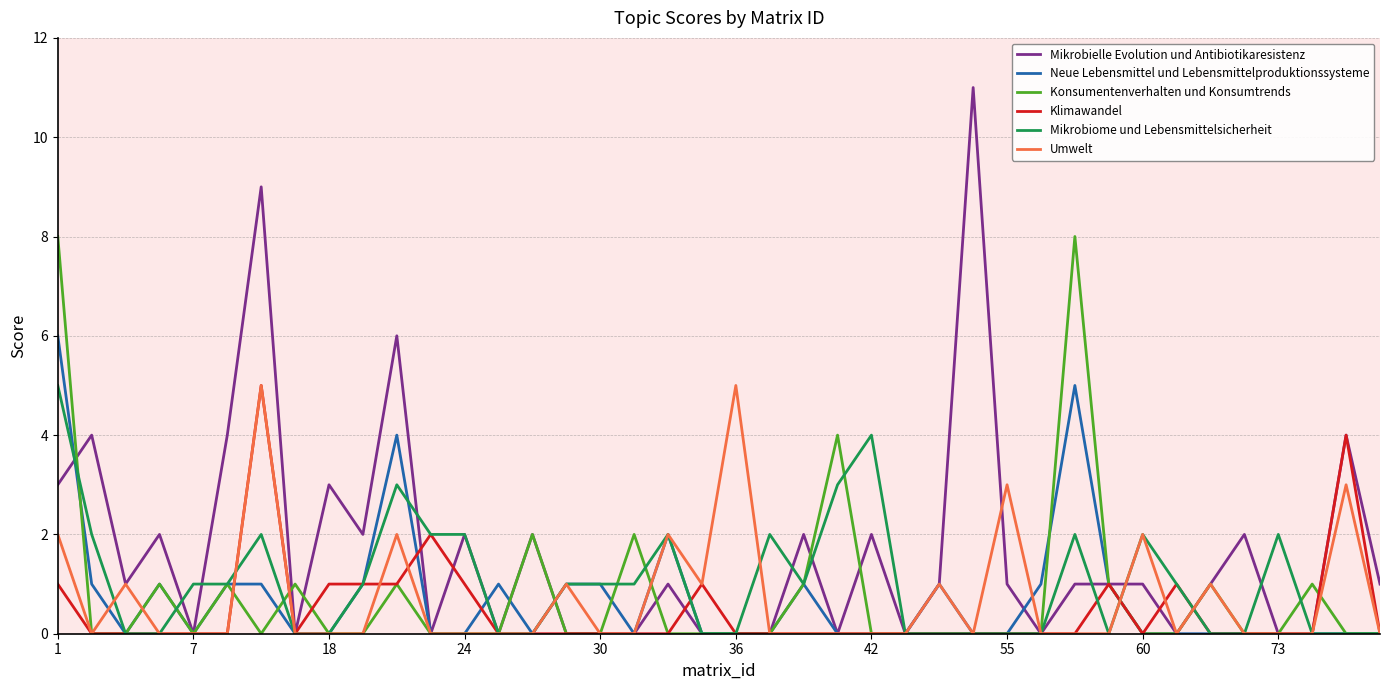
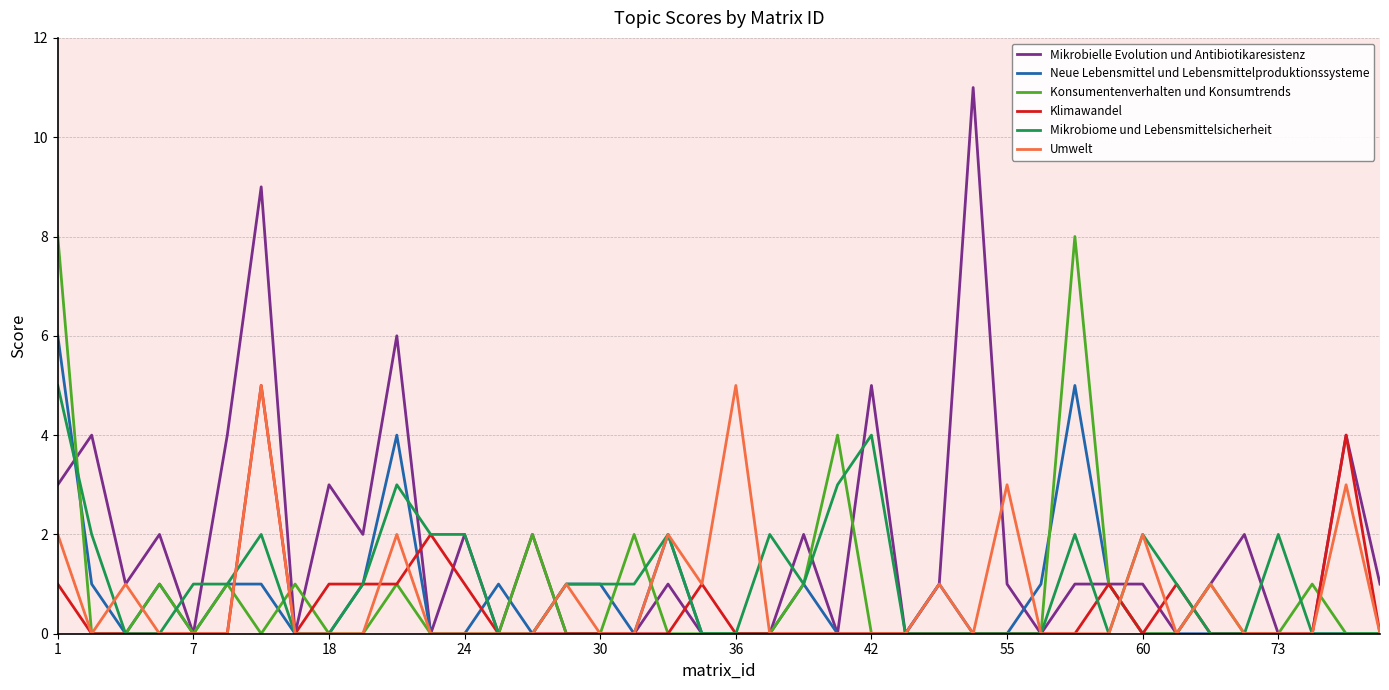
  {
    "Mikrobielle Evolution und Antibiotikaresistenz": {
-     "42": 2,
+     "42": 5,
      "55": 1,
      "60": 1
    },
    "Klimawandel": {
      "24": 1
    },
    "Mikrobiome und Lebensmittelsicherheit": {
      "42": 4,
      "73": 2
    },
    "Umwelt": {
      "36": 5,
      "55": 3
    }
  }
